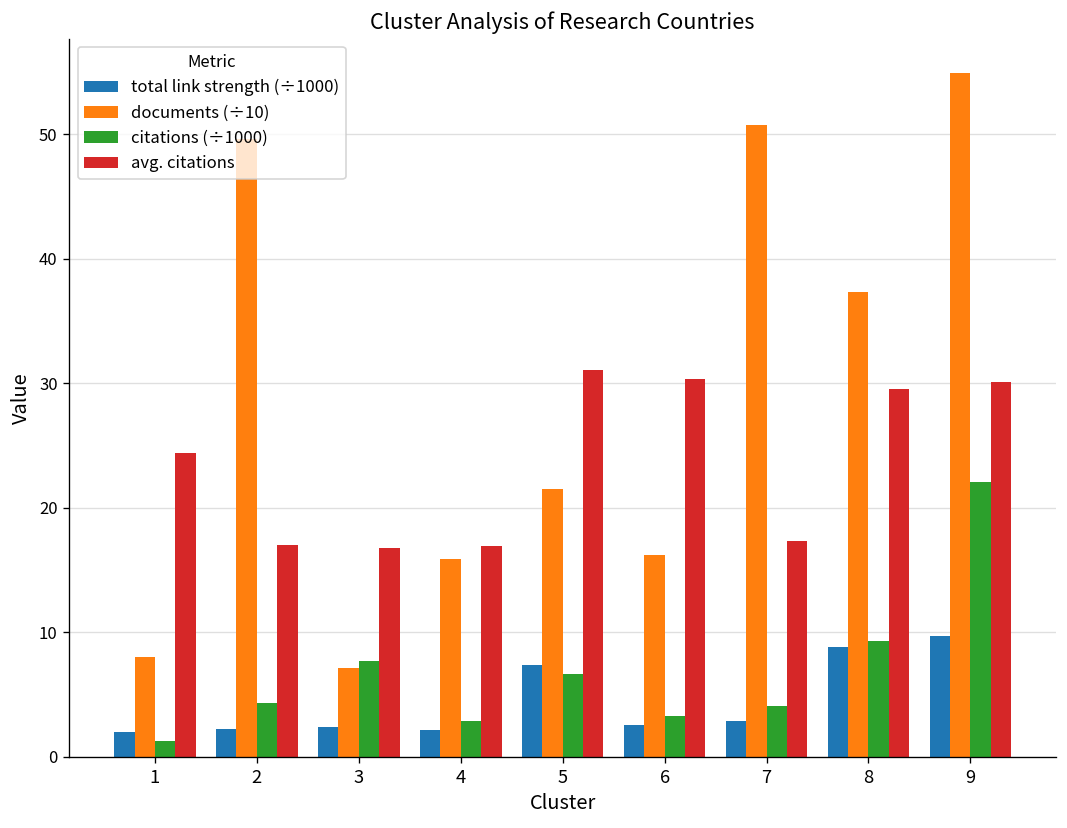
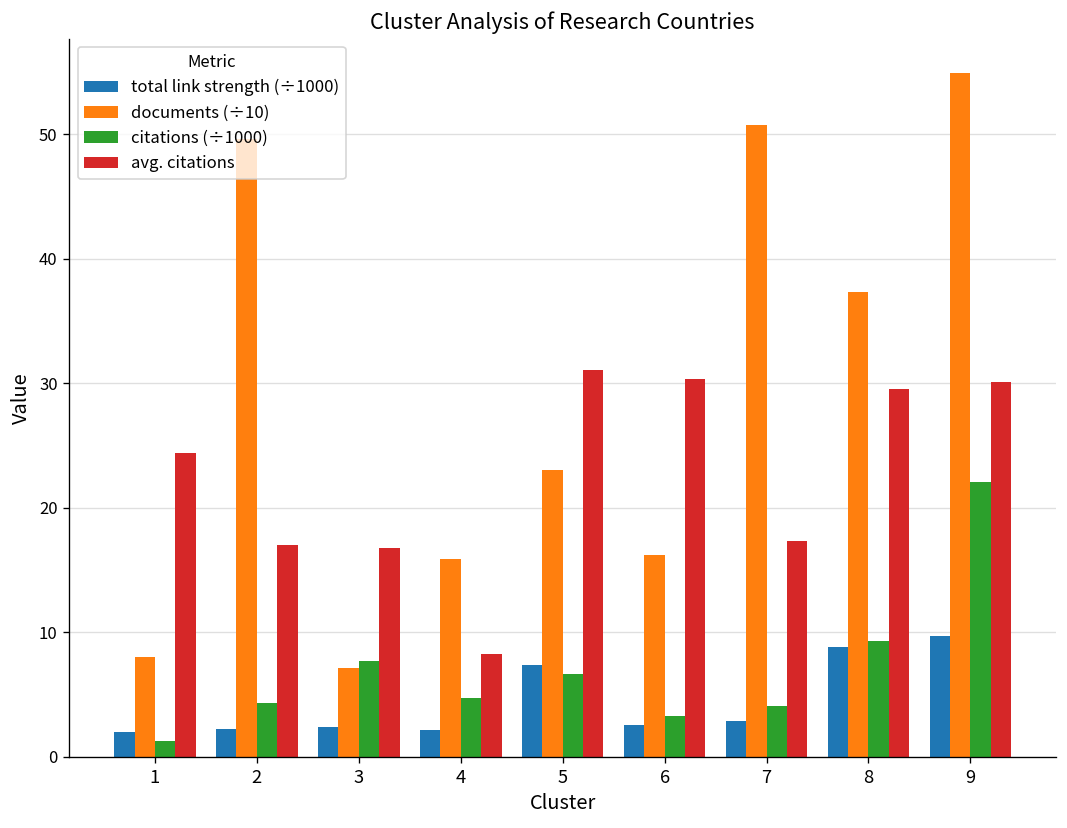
  {
    "total link strength (÷1000)": {
      "1": 2.0,
      "2": 2.2,
      "3": 2.4,
      "4": 2.2,
      "5": 7.4,
      "6": 2.5,
      "7": 2.9,
      "8": 8.8,
      "9": 9.7
    },
    "documents (÷10)": {
      "1": 8.0,
      "3": 7.1,
      "4": 15.9,
-     "5": 21.5,
+     "5": 23.0,
      "6": 16.2,
      "7": 50.7,
      "8": 37.3,
      "9": 54.9
    },
    "citations (÷1000)": {
      "1": 1.3,
      "2": 4.3,
      "3": 7.7,
-     "4": 2.9,
+     "4": 4.7,
      "5": 6.7,
      "6": 3.3,
      "7": 4.1,
      "8": 9.3,
      "9": 22.0
    },
    "avg. citations": {
      "1": 24.4,
      "2": 17.0,
      "3": 16.8,
-     "4": 16.9,
+     "4": 8.2,
      "5": 31.1,
      "6": 30.4,
      "7": 17.3,
      "8": 29.6,
      "9": 30.1
    }
  }
